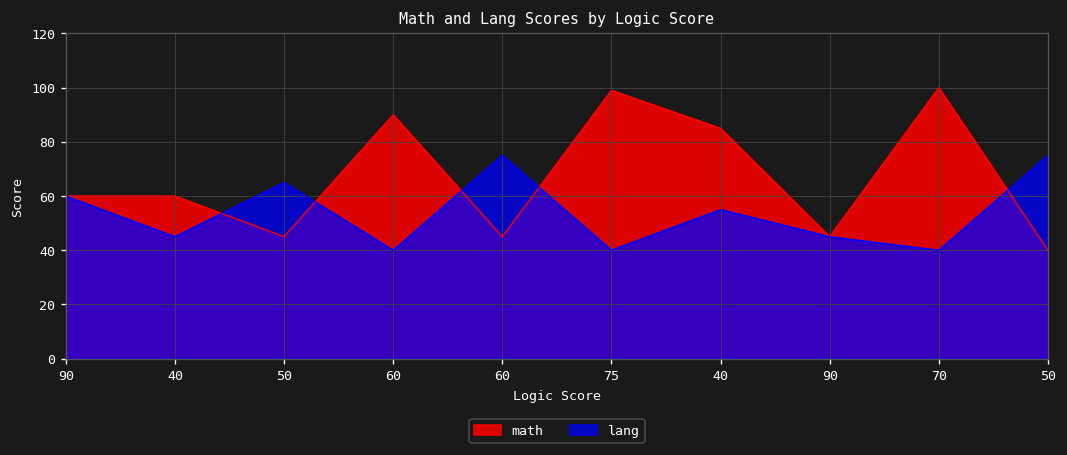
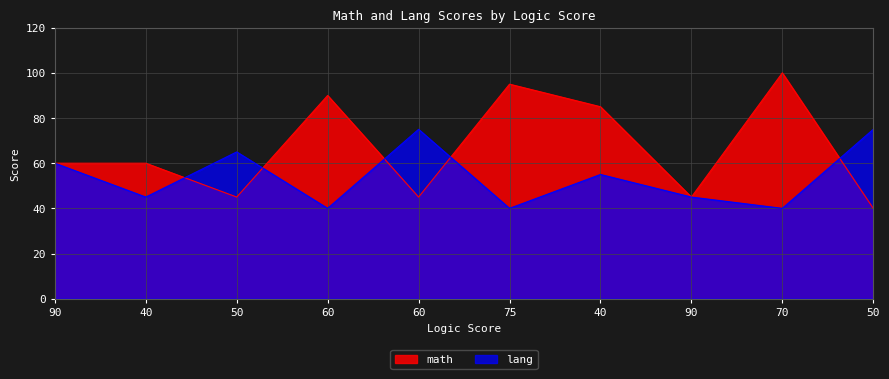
  {
    "math": {
-     "75": 99,
+     "75": 95,
      "70": 100
    },
    "lang": {
      "75": 40,
      "70": 40
    }
  }
